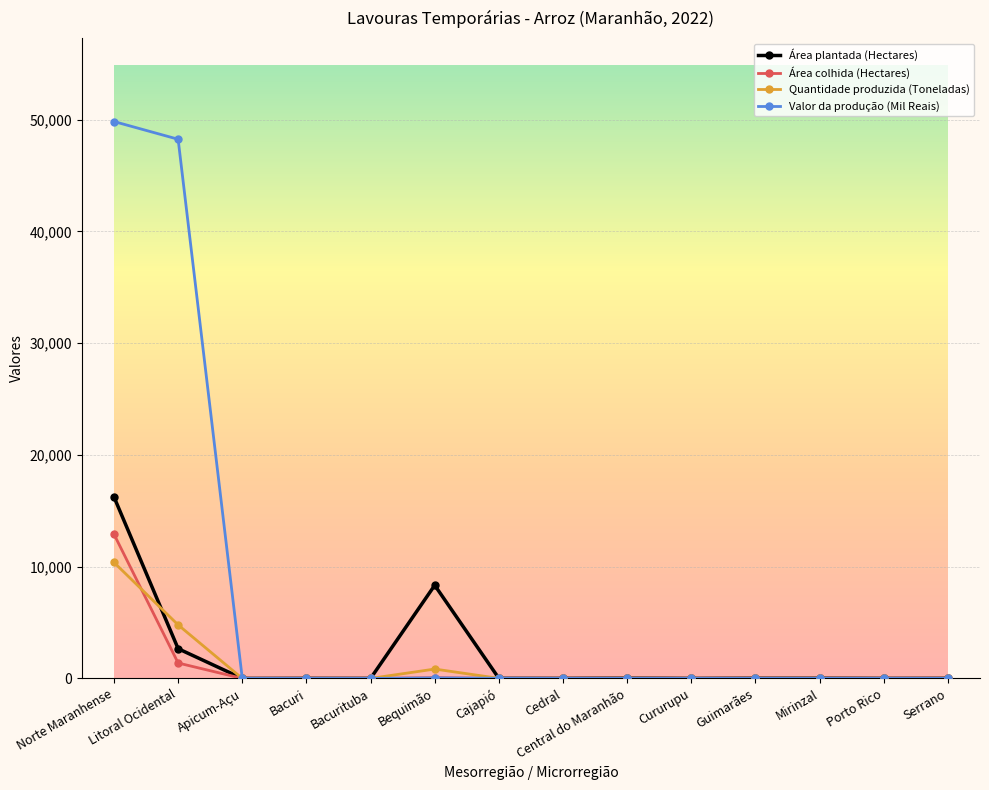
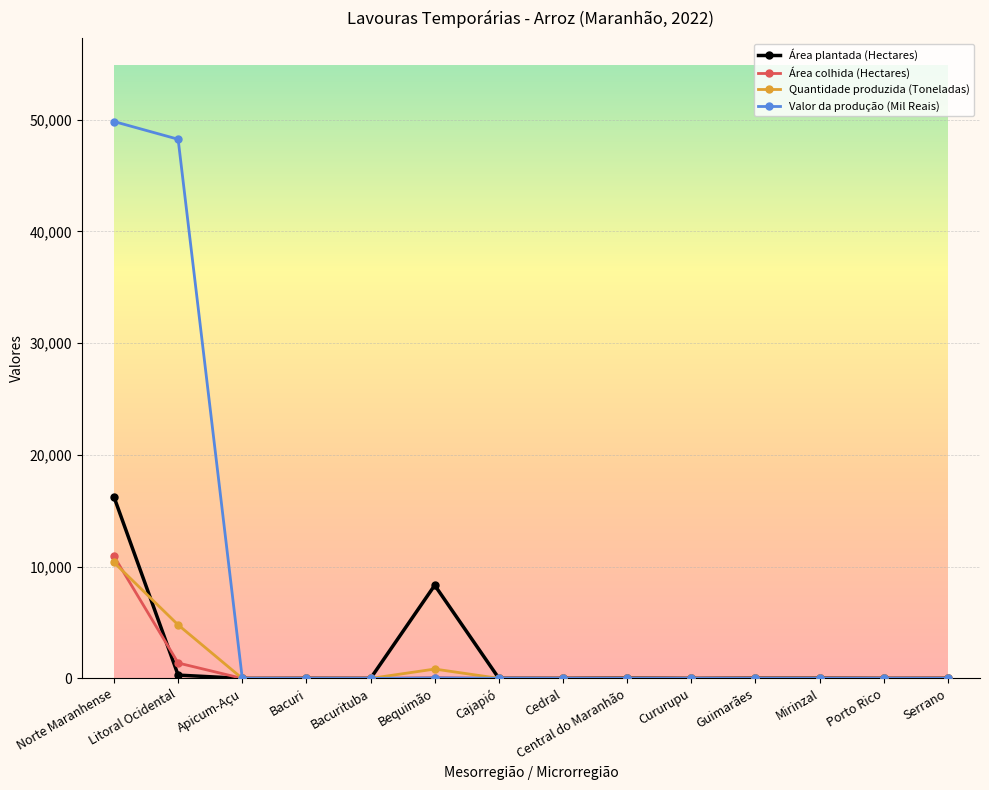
  {
    "Área plantada (Hectares)": {
      "Norte Maranhense": "16,200",
-     "Litoral Ocidental": "2,700",
+     "Litoral Ocidental": "300",
      "Bequimão": "8,300"
    },
    "Área colhida (Hectares)": {
-     "Norte Maranhense": "12,900",
+     "Norte Maranhense": "10,900",
      "Litoral Ocidental": "1,400"
    },
    "Quantidade produzida (Toneladas)": {
      "Norte Maranhense": "10,400",
      "Litoral Ocidental": "4,800",
      "Bequimão": "800"
    },
    "Valor da produção (Mil Reais)": {
      "Norte Maranhense": "49,800",
      "Litoral Ocidental": "48,200"
    }
  }
